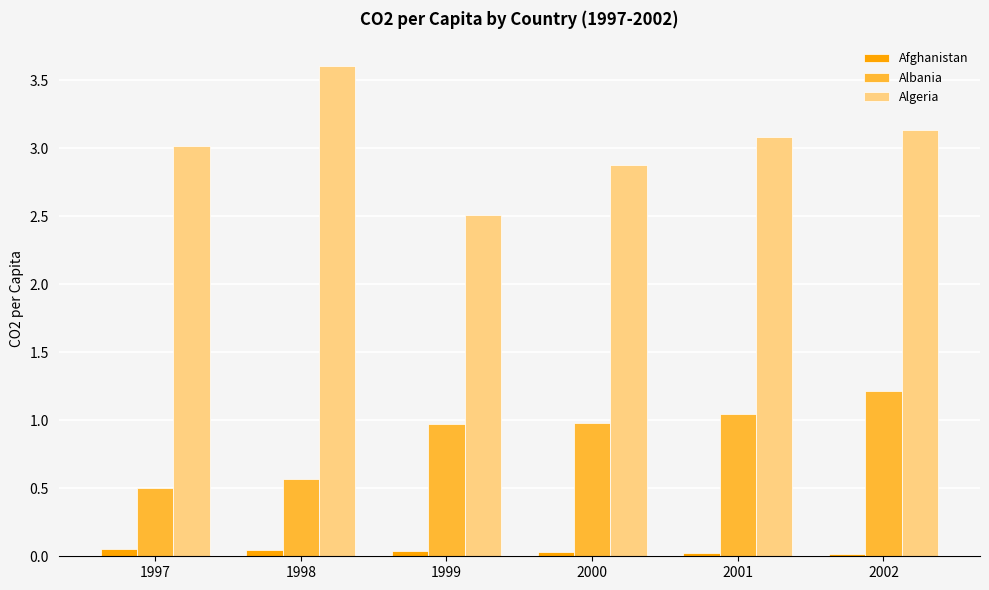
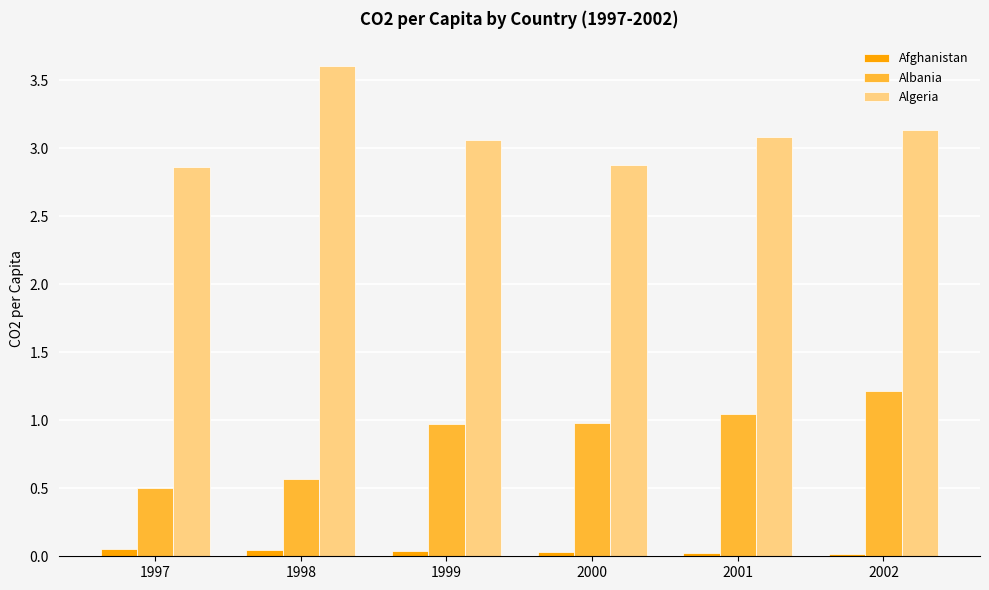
  {
    "Algeria": {
-     "1997": 3.02,
+     "1997": 2.87,
      "1998": 3.61,
-     "1999": 2.51,
+     "1999": 3.06,
      "2000": 2.88,
      "2001": 3.08,
      "2002": 3.13
    }
  }
